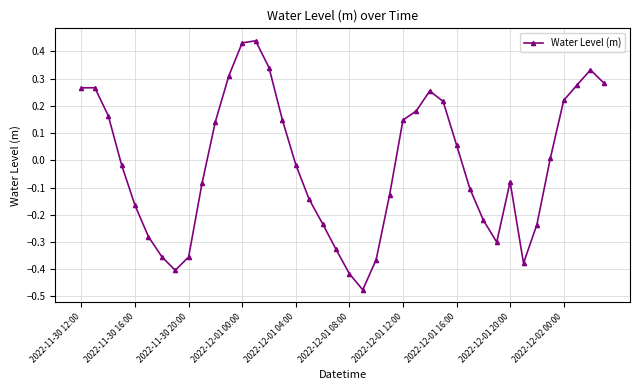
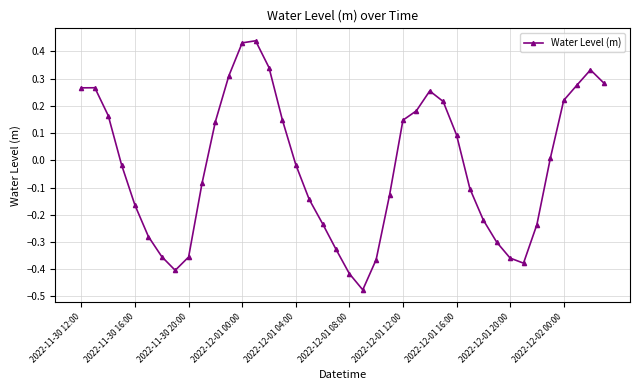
  {
    "2022-11-30 12:00": 0.27,
    "2022-11-30 16:00": -0.17,
    "2022-11-30 20:00": -0.36,
    "2022-12-01 00:00": 0.43,
    "2022-12-01 04:00": -0.02,
    "2022-12-01 08:00": -0.42,
    "2022-12-01 12:00": 0.15,
-   "2022-12-01 16:00": 0.06,
-   "2022-12-01 20:00": -0.08,
+   "2022-12-01 16:00": 0.09,
+   "2022-12-01 20:00": -0.36,
    "2022-12-02 00:00": 0.22
  }
